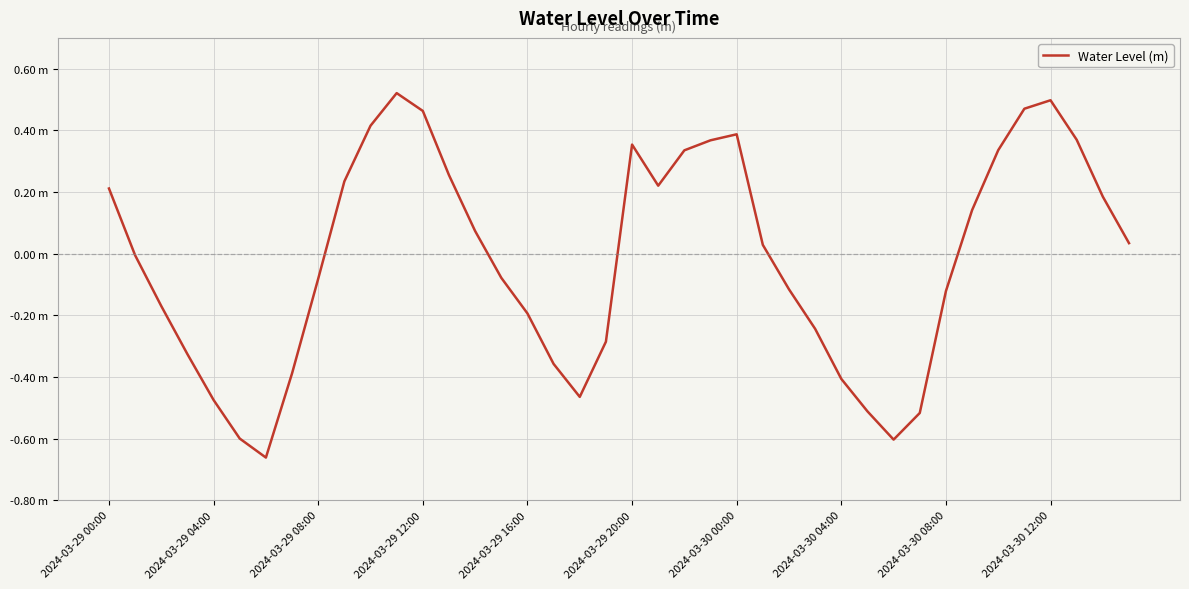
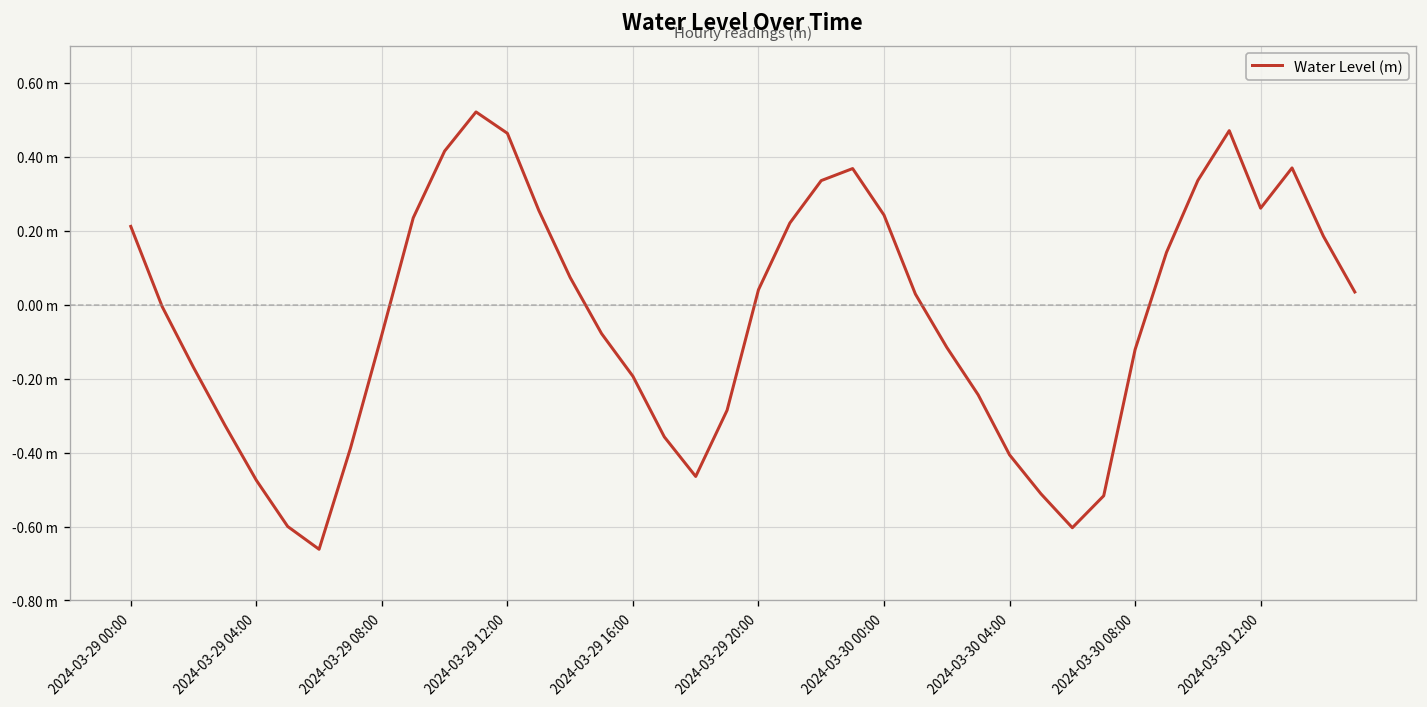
  {
    "2024-03-29 00:00": "0.21 m",
    "2024-03-29 04:00": "-0.47 m",
    "2024-03-29 08:00": "-0.08 m",
    "2024-03-29 12:00": "0.46 m",
    "2024-03-29 16:00": "-0.19 m",
-   "2024-03-29 20:00": "0.35 m",
-   "2024-03-30 00:00": "0.39 m",
+   "2024-03-29 20:00": "0.04 m",
+   "2024-03-30 00:00": "0.24 m",
    "2024-03-30 04:00": "-0.41 m",
    "2024-03-30 08:00": "-0.12 m",
-   "2024-03-30 12:00": "0.50 m"
+   "2024-03-30 12:00": "0.26 m"
  }
